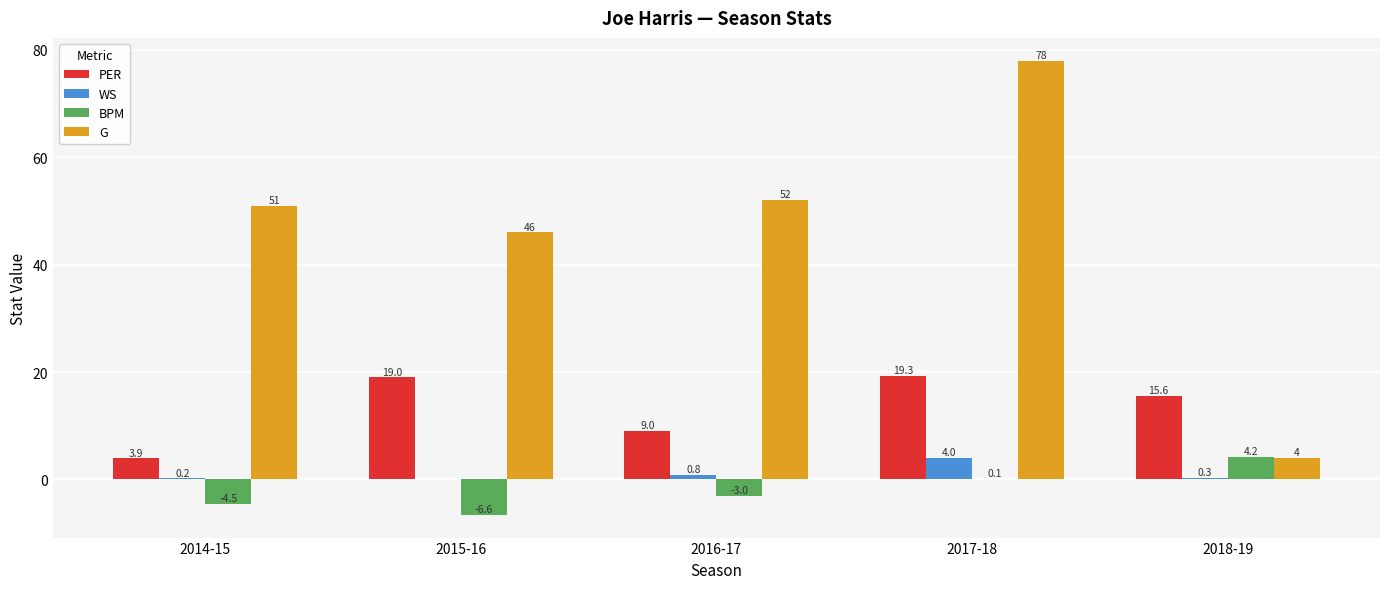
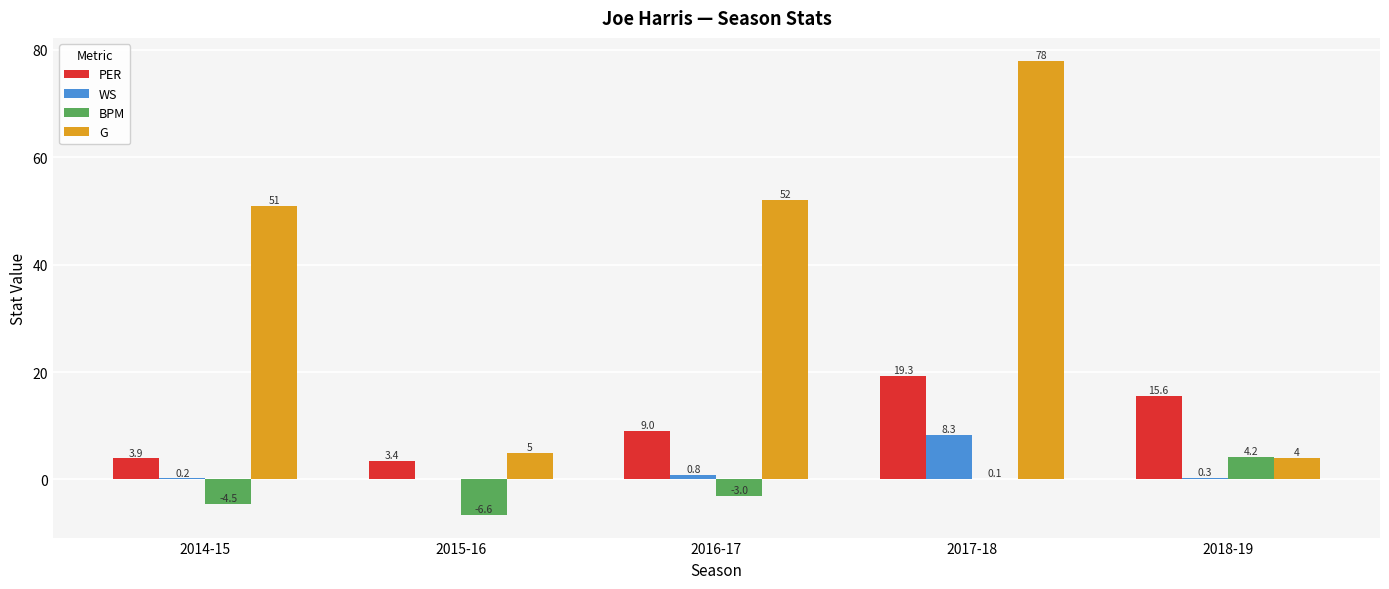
  {
    "PER": {
      "2014-15": 3.9,
-     "2015-16": 19.0,
+     "2015-16": 3.4,
      "2016-17": 9.0,
      "2017-18": 19.3,
      "2018-19": 15.6
    },
    "WS": {
      "2014-15": 0.2,
      "2016-17": 0.8,
-     "2017-18": 4.0,
+     "2017-18": 8.3,
      "2018-19": 0.3
    },
    "BPM": {
      "2014-15": -4.5,
      "2015-16": -6.6,
      "2016-17": -3.0,
      "2017-18": 0.1,
      "2018-19": 4.2
    },
    "G": {
      "2014-15": 51,
-     "2015-16": 46,
+     "2015-16": 5,
      "2016-17": 52,
      "2017-18": 78,
      "2018-19": 4
    }
  }
